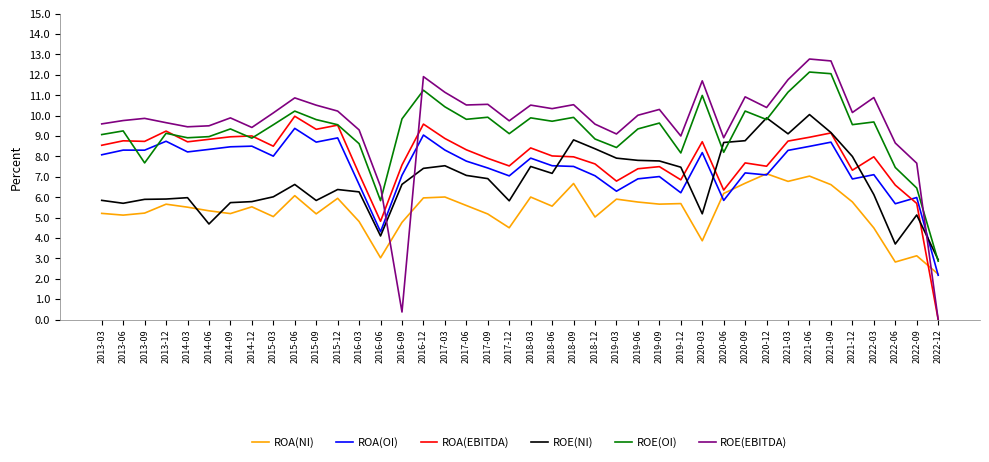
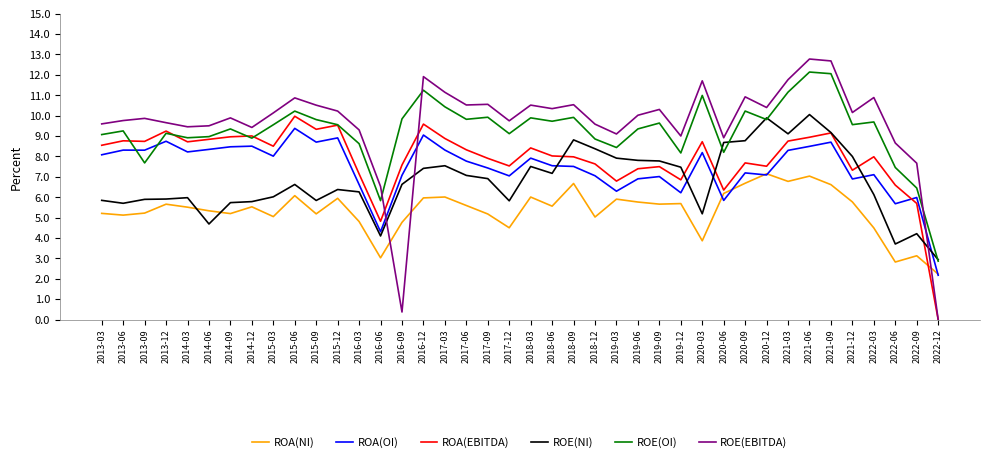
  {
    "ROE(NI)": {
      "2013-03": 5.8,
      "2013-06": 5.7,
      "2013-09": 5.9,
      "2013-12": 5.9,
      "2014-03": 6.0,
      "2014-06": 4.7,
      "2014-09": 5.7,
      "2014-12": 5.8,
      "2015-03": 6.0,
      "2015-06": 6.6,
      "2015-09": 5.8,
      "2015-12": 6.4,
      "2016-03": 6.3,
      "2016-06": 4.1,
      "2016-09": 6.6,
      "2016-12": 7.4,
      "2017-03": 7.5,
      "2017-06": 7.1,
      "2017-09": 6.9,
      "2017-12": 5.8,
      "2018-03": 7.5,
      "2018-06": 7.2,
      "2018-09": 8.8,
      "2018-12": 8.4,
      "2019-03": 7.9,
      "2019-06": 7.8,
      "2019-09": 7.8,
      "2019-12": 7.5,
      "2020-03": 5.2,
      "2020-06": 8.7,
      "2020-09": 8.8,
      "2021-03": 9.1,
      "2021-06": 10.1,
      "2021-12": 8.0,
      "2022-03": 6.1,
      "2022-06": 3.7,
-     "2022-09": 5.1
+     "2022-09": 4.2
    }
  }
